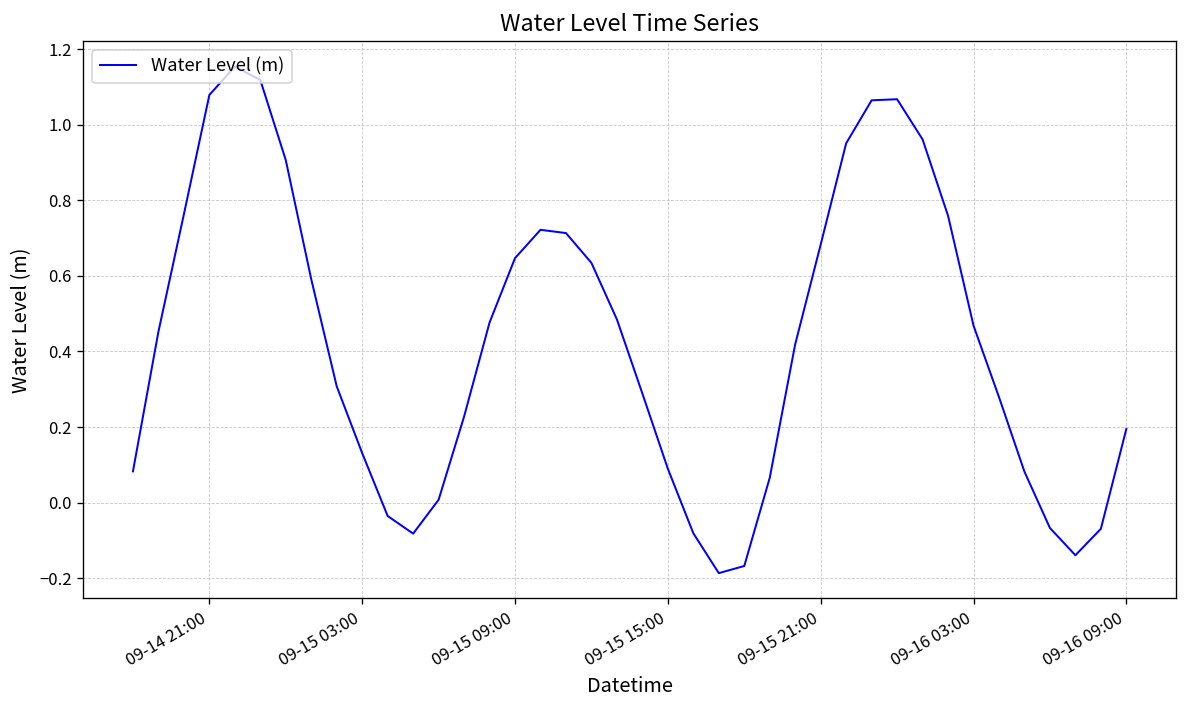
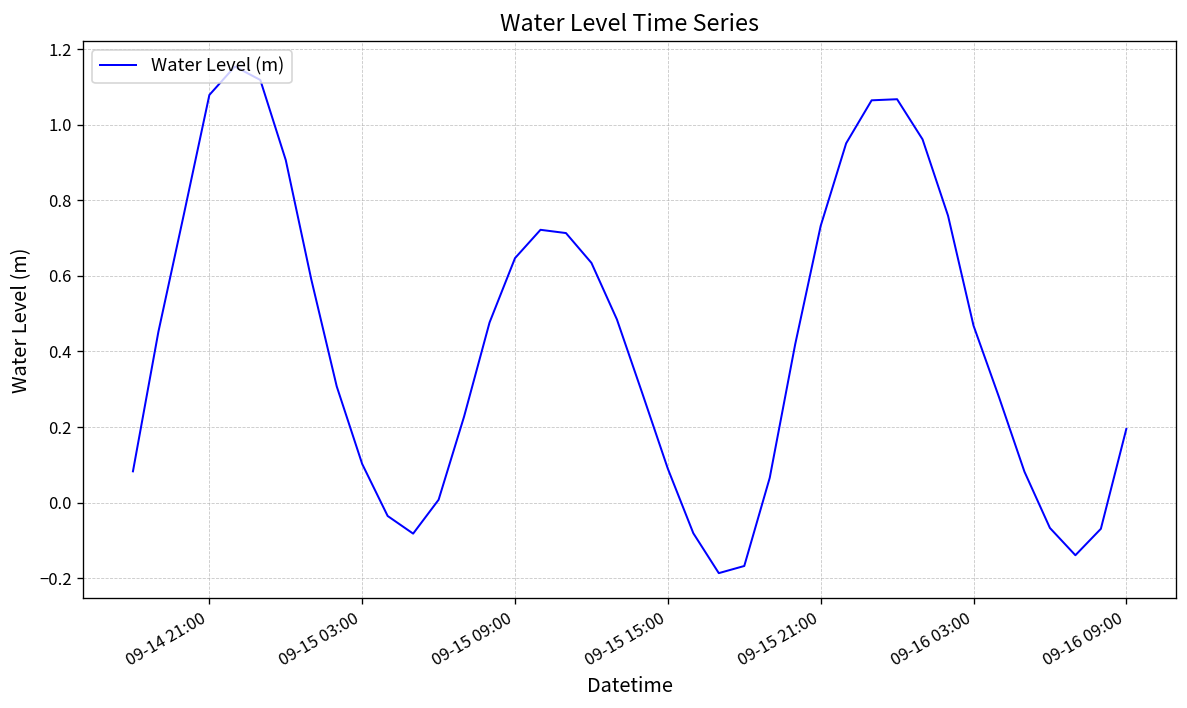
  {
    "09-14 21:00": 1.08,
-   "09-15 03:00": 0.13,
+   "09-15 03:00": 0.10,
    "09-15 09:00": 0.65,
    "09-15 15:00": 0.09,
-   "09-15 21:00": 0.68,
+   "09-15 21:00": 0.73,
    "09-16 03:00": 0.47,
    "09-16 09:00": 0.19
  }
